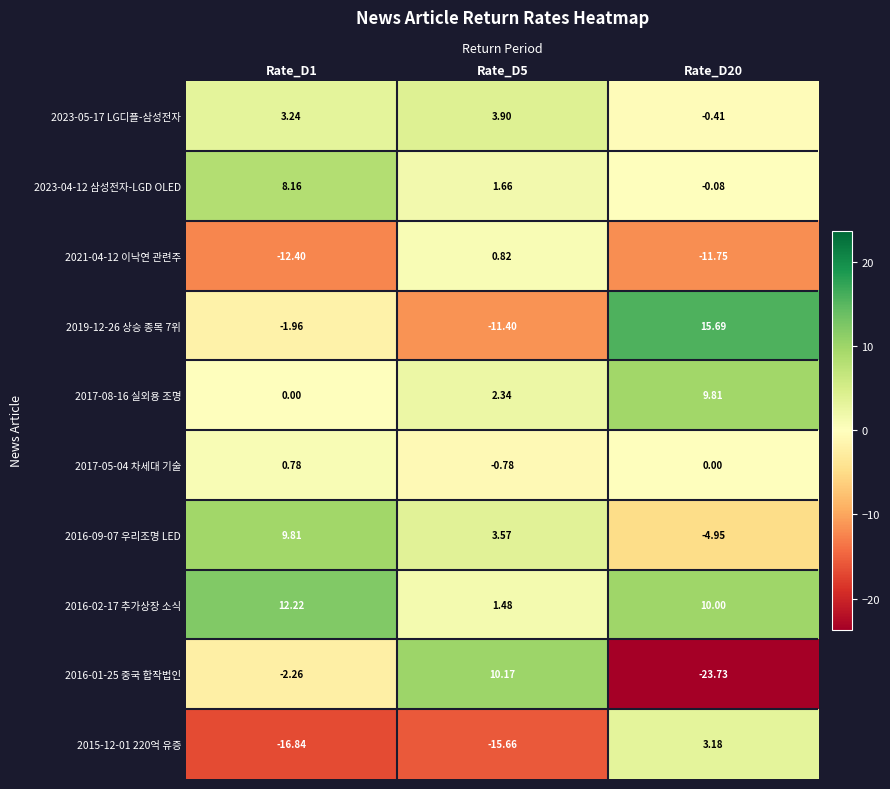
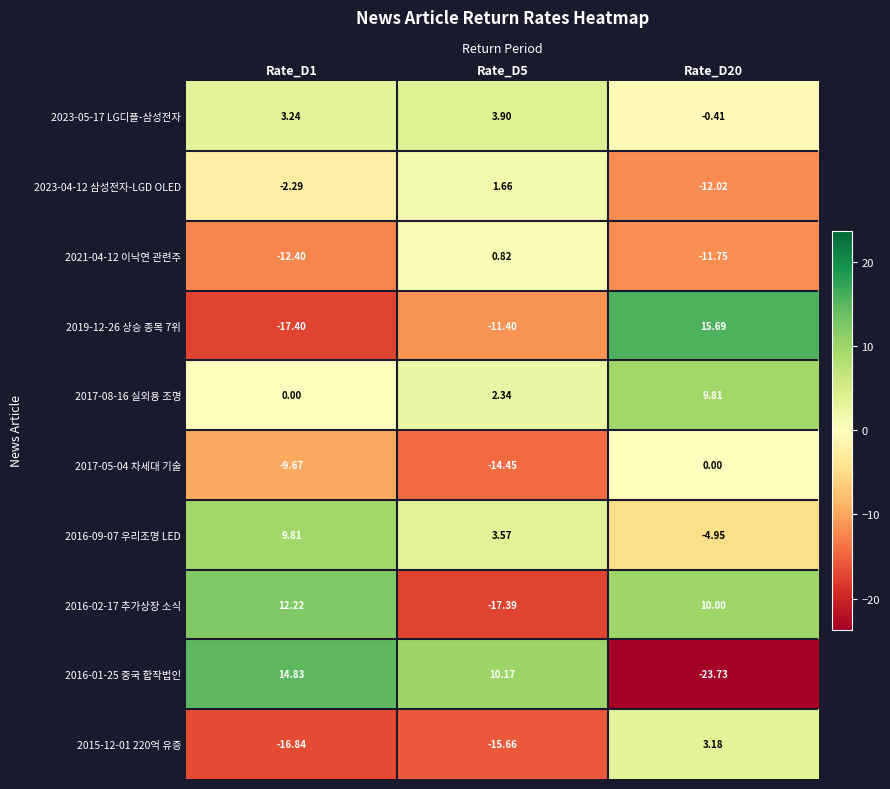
  {
    "2023-05-17 LG디플-삼성전자": {
      "Rate_D1": 3.24,
      "Rate_D5": 3.90,
      "Rate_D20": -0.41
    },
    "2023-04-12 삼성전자-LGD OLED": {
-     "Rate_D1": 8.16,
+     "Rate_D1": -2.29,
      "Rate_D5": 1.66,
-     "Rate_D20": -0.08
+     "Rate_D20": -12.02
    },
    "2021-04-12 이낙연 관련주": {
      "Rate_D1": -12.40,
      "Rate_D5": 0.82,
      "Rate_D20": -11.75
    },
    "2019-12-26 상승 종목 7위": {
-     "Rate_D1": -1.96,
+     "Rate_D1": -17.40,
      "Rate_D5": -11.40,
      "Rate_D20": 15.69
    },
    "2017-08-16 실외용 조명": {
      "Rate_D1": 0.00,
      "Rate_D5": 2.34,
      "Rate_D20": 9.81
    },
    "2017-05-04 차세대 기술": {
-     "Rate_D1": 0.78,
-     "Rate_D5": -0.78,
+     "Rate_D1": -9.67,
+     "Rate_D5": -14.45,
      "Rate_D20": 0.00
    },
    "2016-09-07 우리조명 LED": {
      "Rate_D1": 9.81,
      "Rate_D5": 3.57,
      "Rate_D20": -4.95
    },
    "2016-02-17 추가상장 소식": {
      "Rate_D1": 12.22,
-     "Rate_D5": 1.48,
+     "Rate_D5": -17.39,
      "Rate_D20": 10.00
    },
    "2016-01-25 중국 합작법인": {
-     "Rate_D1": -2.26,
+     "Rate_D1": 14.83,
      "Rate_D5": 10.17,
      "Rate_D20": -23.73
    },
    "2015-12-01 220억 유증": {
      "Rate_D1": -16.84,
      "Rate_D5": -15.66,
      "Rate_D20": 3.18
    }
  }
